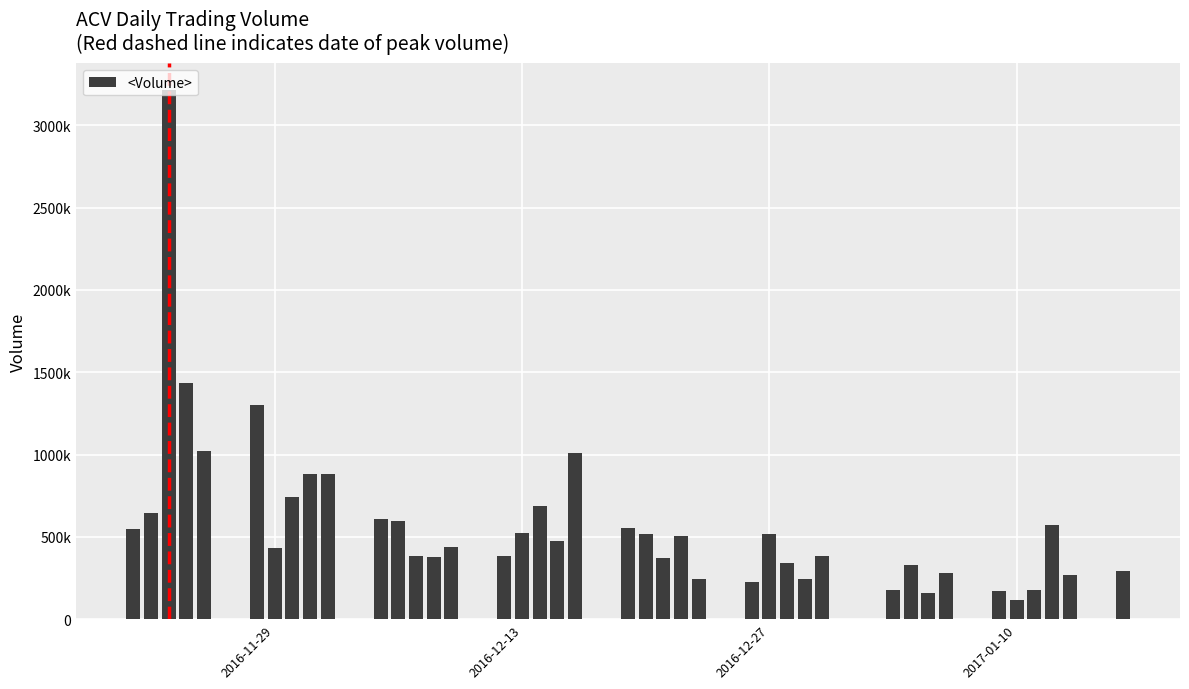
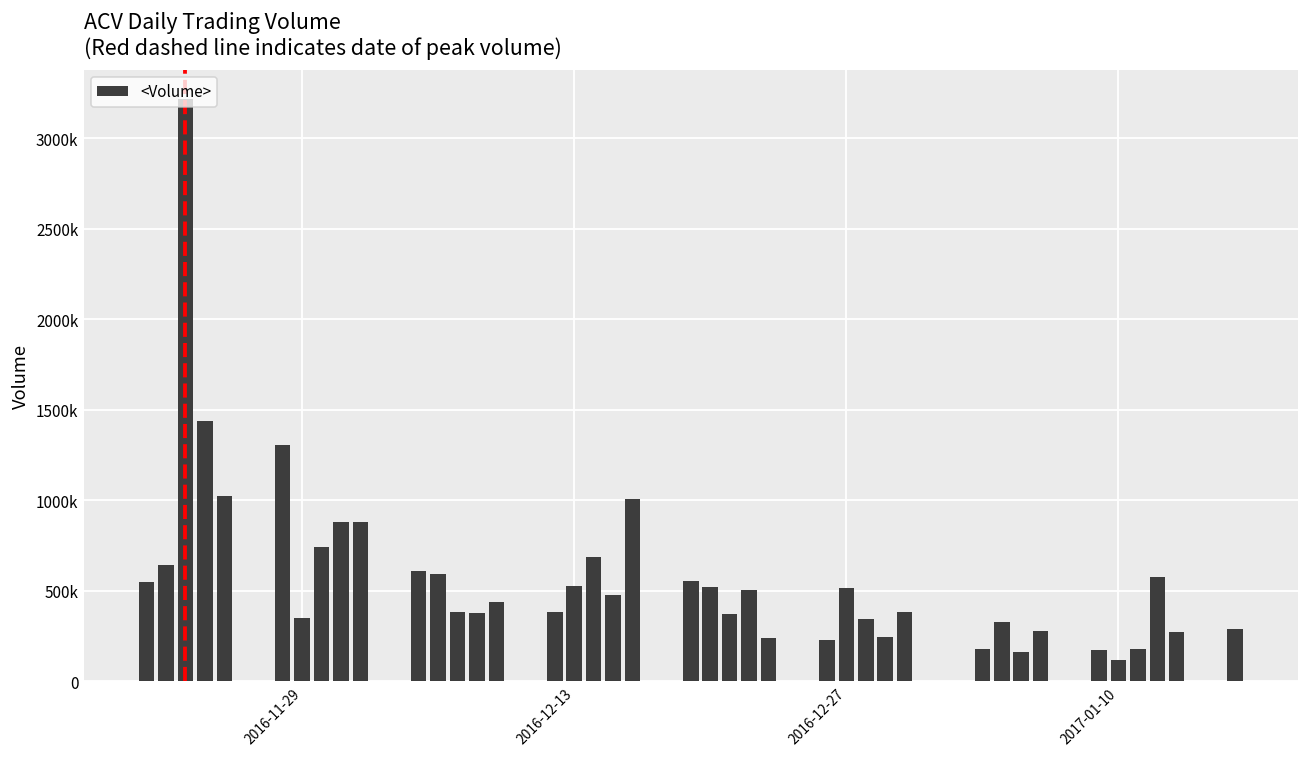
  {
-   "2016-11-29": 430000,
+   "2016-11-29": 350000,
    "2016-12-13": 530000,
    "2016-12-27": 520000,
    "2017-01-10": 120000
  }
